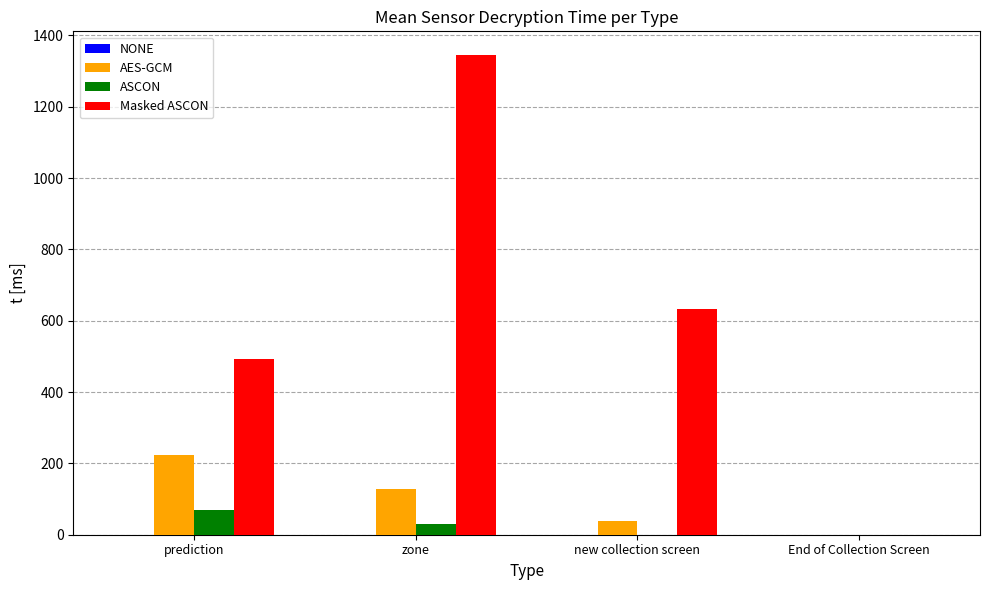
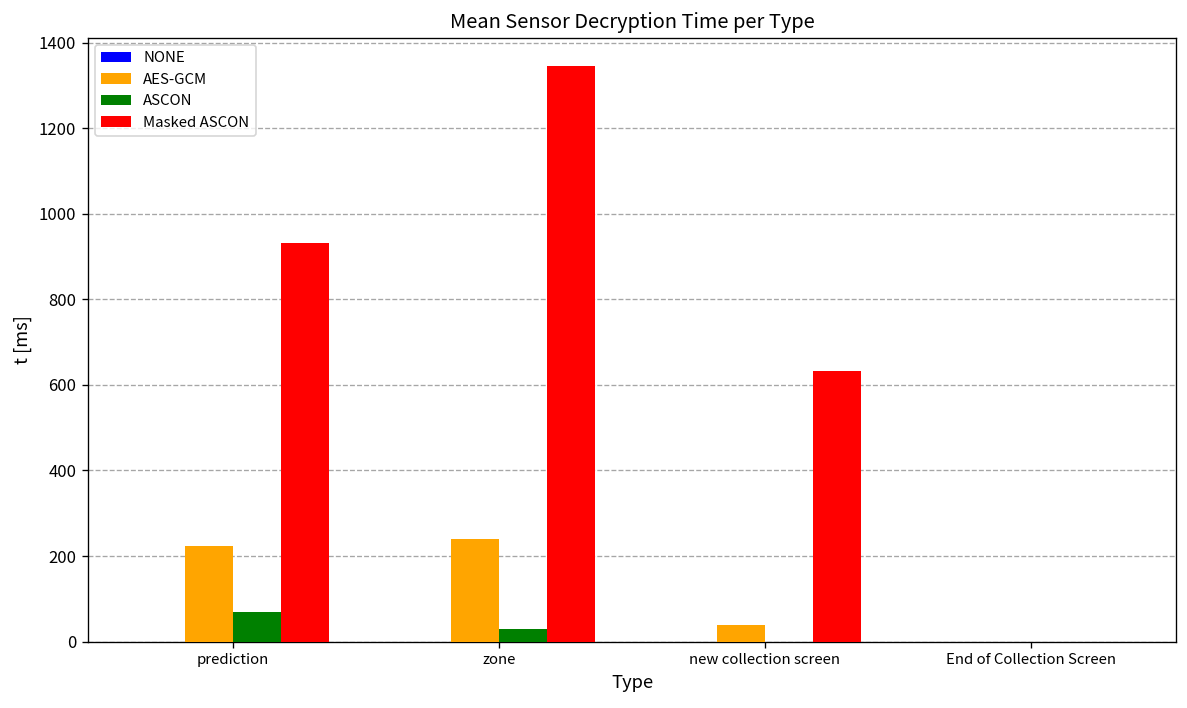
  {
    "NONE": {
      "prediction": 0,
      "zone": 0,
      "new collection screen": 0,
      "End of Collection Screen": 0
    },
    "AES-GCM": {
      "prediction": 220,
-     "zone": 130,
+     "zone": 240,
      "new collection screen": 40,
      "End of Collection Screen": 0
    },
    "ASCON": {
      "prediction": 70,
      "zone": 30,
      "new collection screen": 0,
      "End of Collection Screen": 0
    },
    "Masked ASCON": {
-     "prediction": 490,
+     "prediction": 930,
      "zone": 1340,
      "new collection screen": 630,
      "End of Collection Screen": 0
    }
  }
